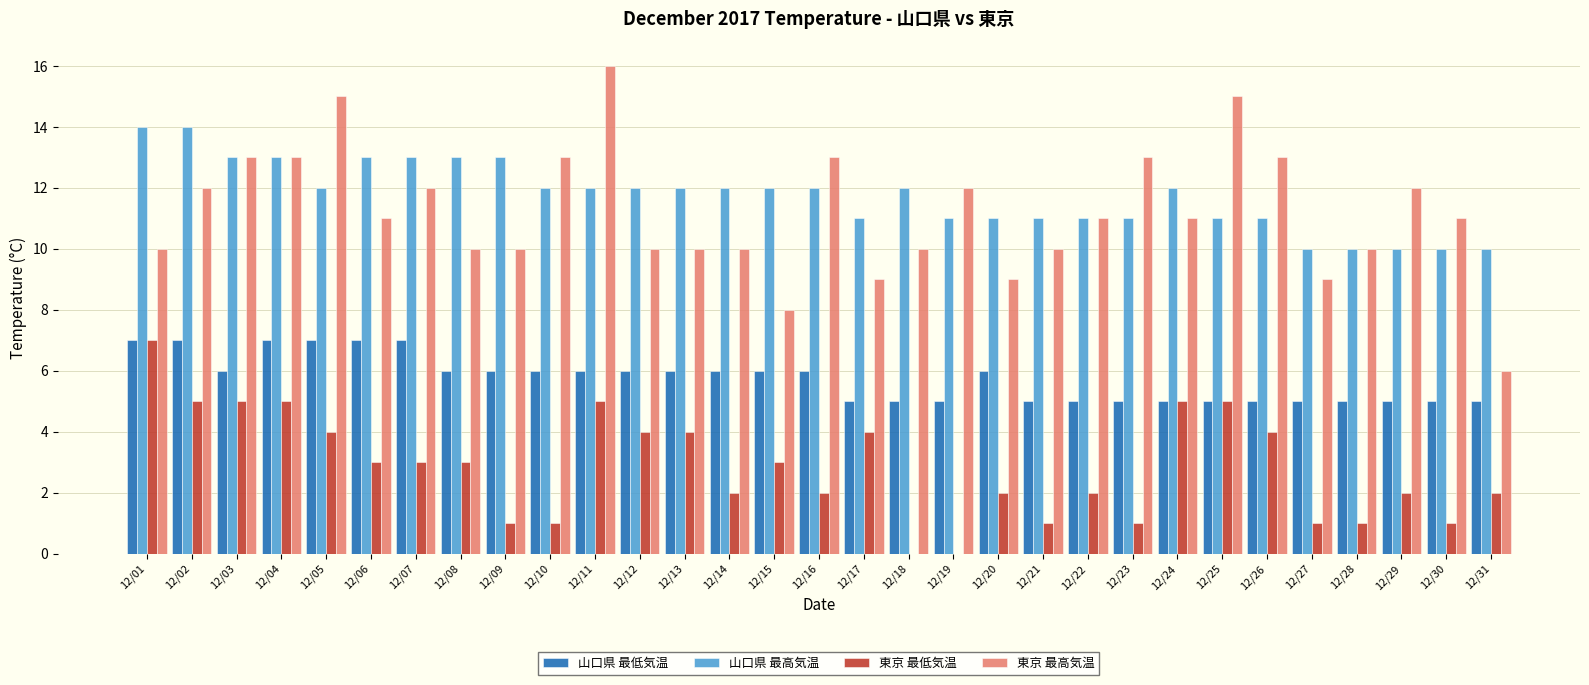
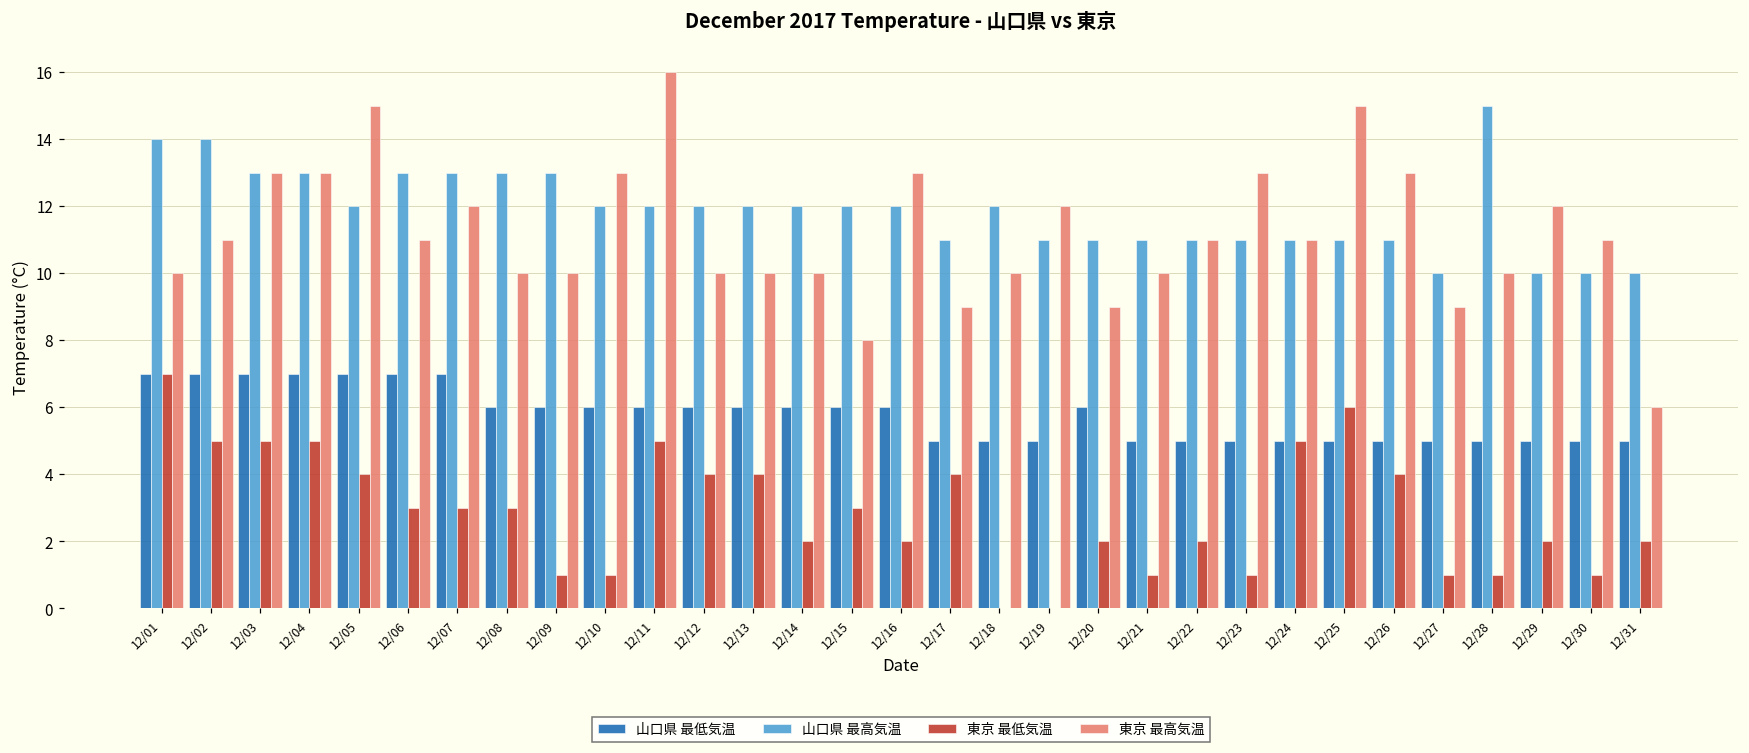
  {
    "山口県 最低気温": {
      "12/01": 7,
      "12/02": 7,
-     "12/03": 6,
+     "12/03": 7,
      "12/04": 7,
      "12/05": 7,
      "12/06": 7,
      "12/07": 7,
      "12/08": 6,
      "12/09": 6,
      "12/10": 6,
      "12/11": 6,
      "12/12": 6,
      "12/13": 6,
      "12/14": 6,
      "12/15": 6,
      "12/16": 6,
      "12/17": 5,
      "12/18": 5,
      "12/19": 5,
      "12/20": 6,
      "12/21": 5,
      "12/22": 5,
      "12/23": 5,
      "12/24": 5,
      "12/25": 5,
      "12/26": 5,
      "12/27": 5,
      "12/28": 5,
      "12/29": 5,
      "12/30": 5,
      "12/31": 5
    },
    "山口県 最高気温": {
      "12/01": 14,
      "12/02": 14,
      "12/03": 13,
      "12/04": 13,
      "12/05": 12,
      "12/06": 13,
      "12/07": 13,
      "12/08": 13,
      "12/09": 13,
      "12/10": 12,
      "12/11": 12,
      "12/12": 12,
      "12/13": 12,
      "12/14": 12,
      "12/15": 12,
      "12/16": 12,
      "12/17": 11,
      "12/18": 12,
      "12/19": 11,
      "12/20": 11,
      "12/21": 11,
      "12/22": 11,
      "12/23": 11,
-     "12/24": 12,
+     "12/24": 11,
      "12/25": 11,
      "12/26": 11,
      "12/27": 10,
-     "12/28": 10,
+     "12/28": 15,
      "12/29": 10,
      "12/30": 10,
      "12/31": 10
    },
    "東京 最低気温": {
      "12/01": 7,
      "12/02": 5,
      "12/03": 5,
      "12/04": 5,
      "12/05": 4,
      "12/06": 3,
      "12/07": 3,
      "12/08": 3,
      "12/09": 1,
      "12/10": 1,
      "12/11": 5,
      "12/12": 4,
      "12/13": 4,
      "12/14": 2,
      "12/15": 3,
      "12/16": 2,
      "12/17": 4,
      "12/18": 0,
      "12/19": 0,
      "12/20": 2,
      "12/21": 1,
      "12/22": 2,
      "12/23": 1,
      "12/24": 5,
-     "12/25": 5,
+     "12/25": 6,
      "12/26": 4,
      "12/27": 1,
      "12/28": 1,
      "12/29": 2,
      "12/30": 1,
      "12/31": 2
    },
    "東京 最高気温": {
      "12/01": 10,
-     "12/02": 12,
+     "12/02": 11,
      "12/03": 13,
      "12/04": 13,
      "12/05": 15,
      "12/06": 11,
      "12/07": 12,
      "12/08": 10,
      "12/09": 10,
      "12/10": 13,
      "12/11": 16,
      "12/12": 10,
      "12/13": 10,
      "12/14": 10,
      "12/15": 8,
      "12/16": 13,
      "12/17": 9,
      "12/18": 10,
      "12/19": 12,
      "12/20": 9,
      "12/21": 10,
      "12/22": 11,
      "12/23": 13,
      "12/24": 11,
      "12/25": 15,
      "12/26": 13,
      "12/27": 9,
      "12/28": 10,
      "12/29": 12,
      "12/30": 11,
      "12/31": 6
    }
  }
